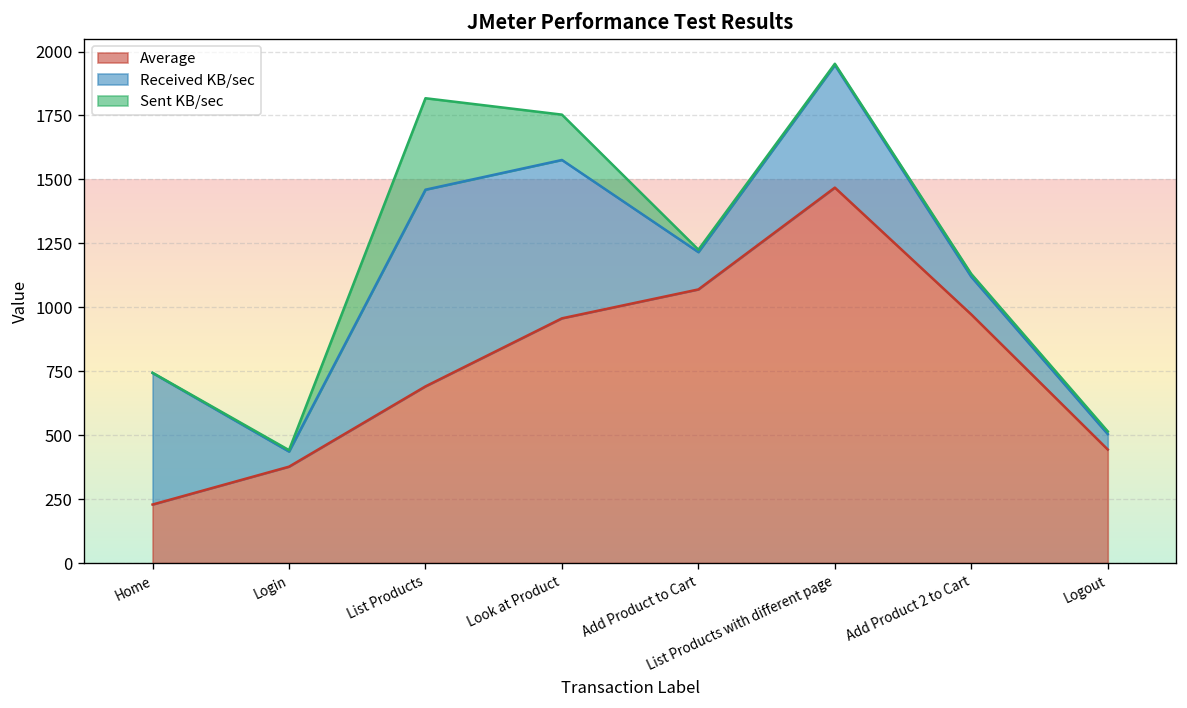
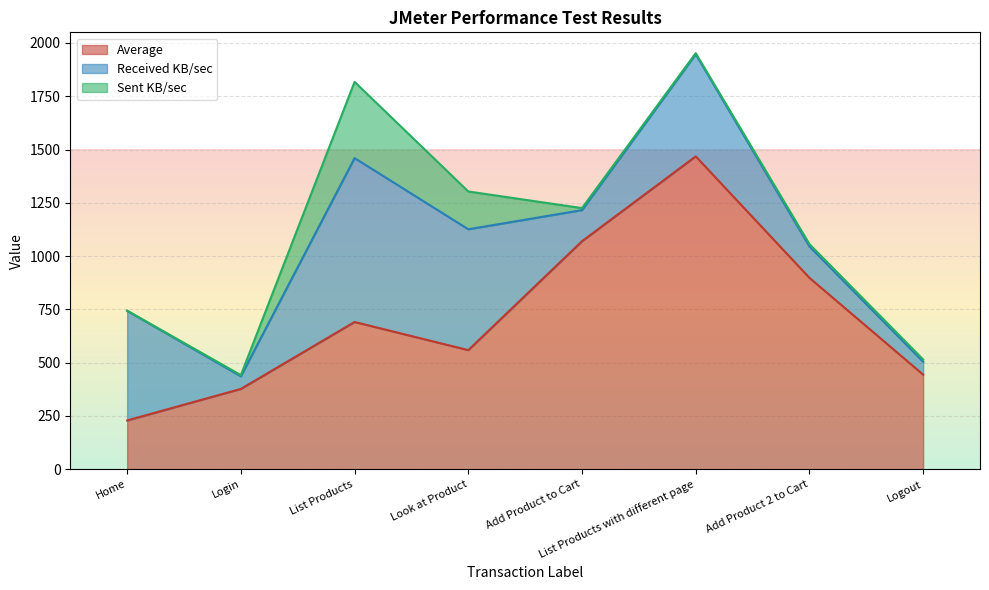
  {
    "Average": {
      "Home": 230,
      "Login": 380,
      "List Products": 690,
-     "Look at Product": 960,
+     "Look at Product": 560,
      "Add Product to Cart": 1070,
      "List Products with different page": 1470,
-     "Add Product 2 to Cart": 970,
+     "Add Product 2 to Cart": 900,
      "Logout": 440
    },
    "Received KB/sec": {
      "List Products": 770,
-     "Look at Product": 620
+     "Look at Product": 570
    },
    "Sent KB/sec": {
      "List Products": 360,
      "Look at Product": 180
    }
  }
